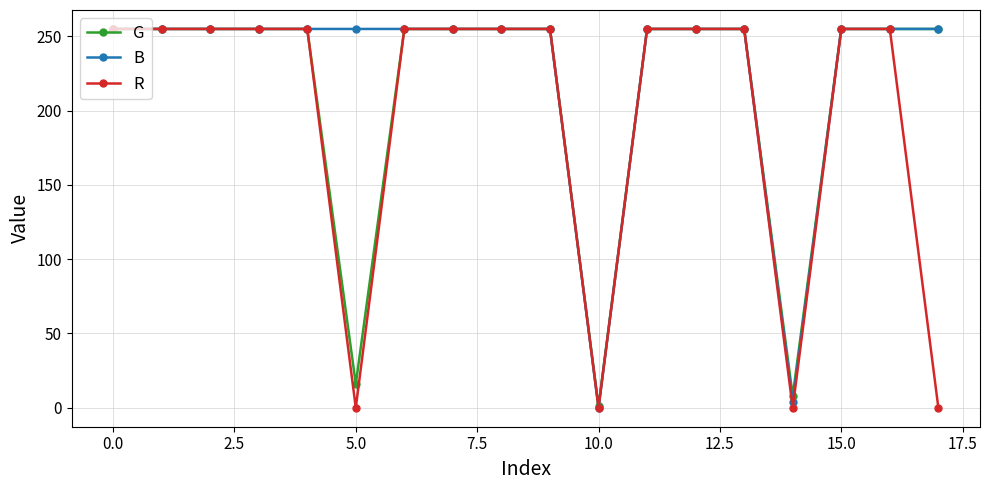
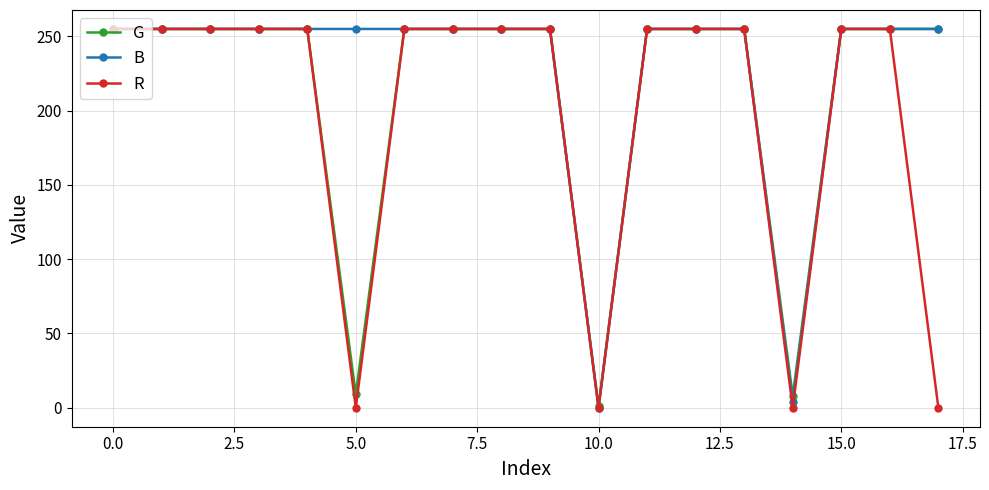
  {
    "G": {
-     "5.0": 16
+     "5.0": 9
    },
    "B": {
      "5.0": 255
    },
    "R": {
      "5.0": 0
    }
  }
